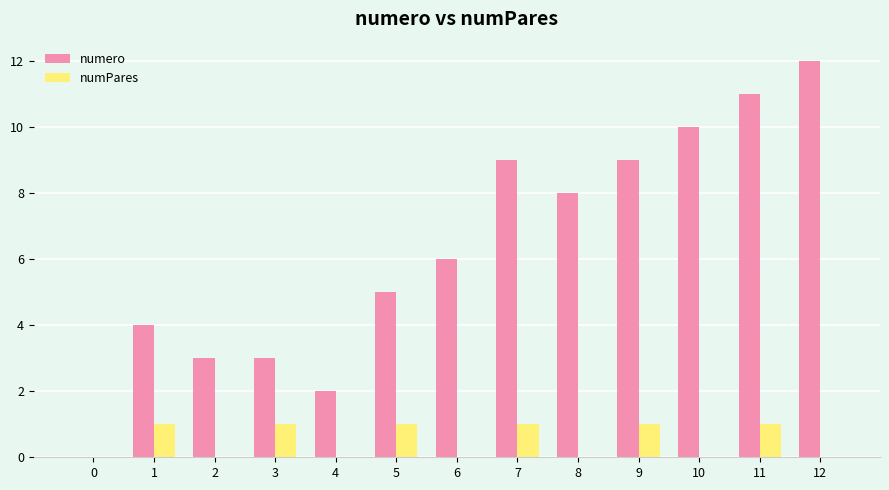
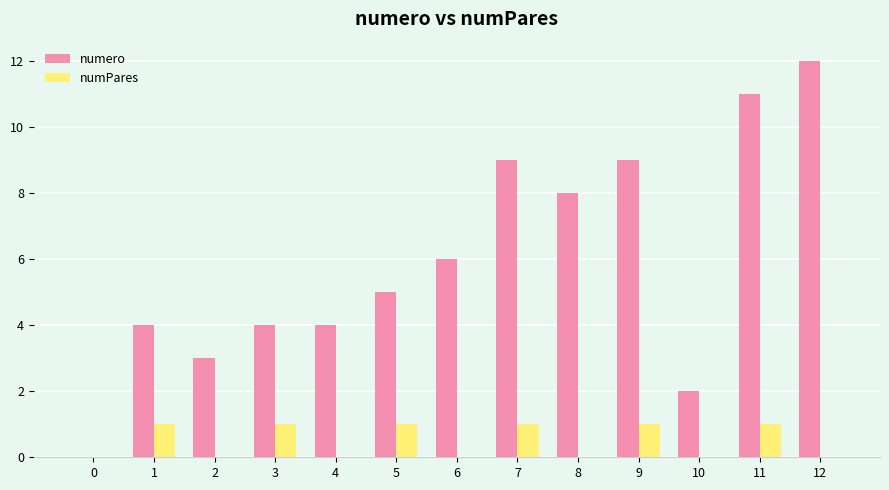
  {
    "numero": {
      "0": 0,
      "1": 4,
      "2": 3,
-     "3": 3,
-     "4": 2,
+     "3": 4,
+     "4": 4,
      "5": 5,
      "6": 6,
      "7": 9,
      "8": 8,
      "9": 9,
-     "10": 10,
+     "10": 2,
      "11": 11,
      "12": 12
    },
    "numPares": {
      "0": 0,
      "1": 1,
      "2": 0,
      "3": 1,
      "4": 0,
      "5": 1,
      "6": 0,
      "7": 1,
      "8": 0,
      "9": 1,
      "10": 0,
      "11": 1,
      "12": 0
    }
  }
